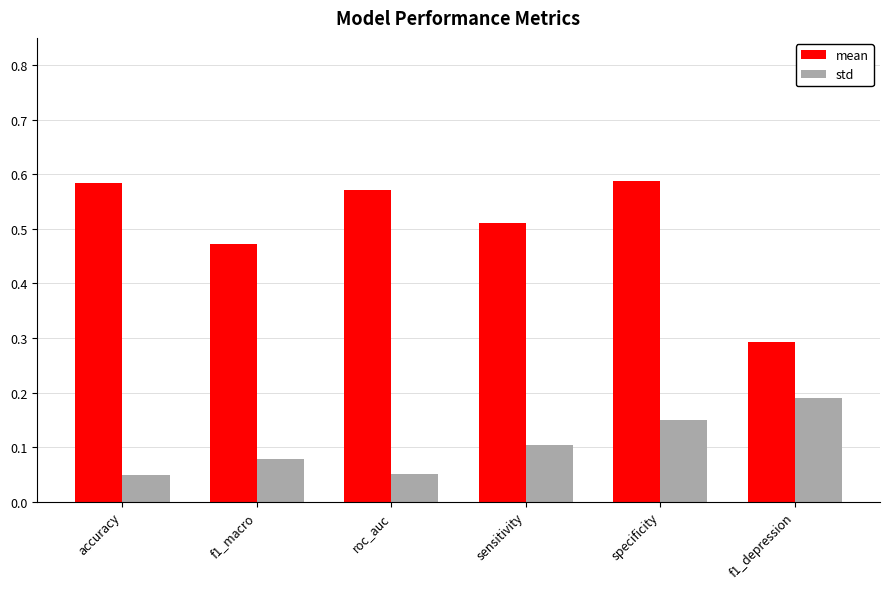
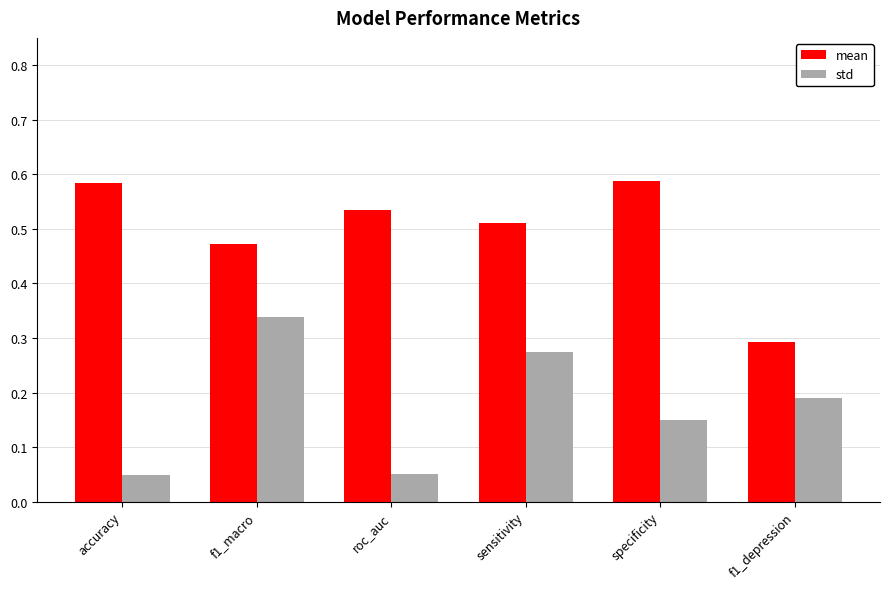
  {
    "mean": {
      "accuracy": 0.58,
      "f1_macro": 0.47,
-     "roc_auc": 0.57,
+     "roc_auc": 0.53,
      "sensitivity": 0.51,
      "specificity": 0.59,
      "f1_depression": 0.29
    },
    "std": {
      "accuracy": 0.05,
-     "f1_macro": 0.08,
+     "f1_macro": 0.34,
      "roc_auc": 0.05,
-     "sensitivity": 0.10,
+     "sensitivity": 0.27,
      "specificity": 0.15,
      "f1_depression": 0.19
    }
  }
